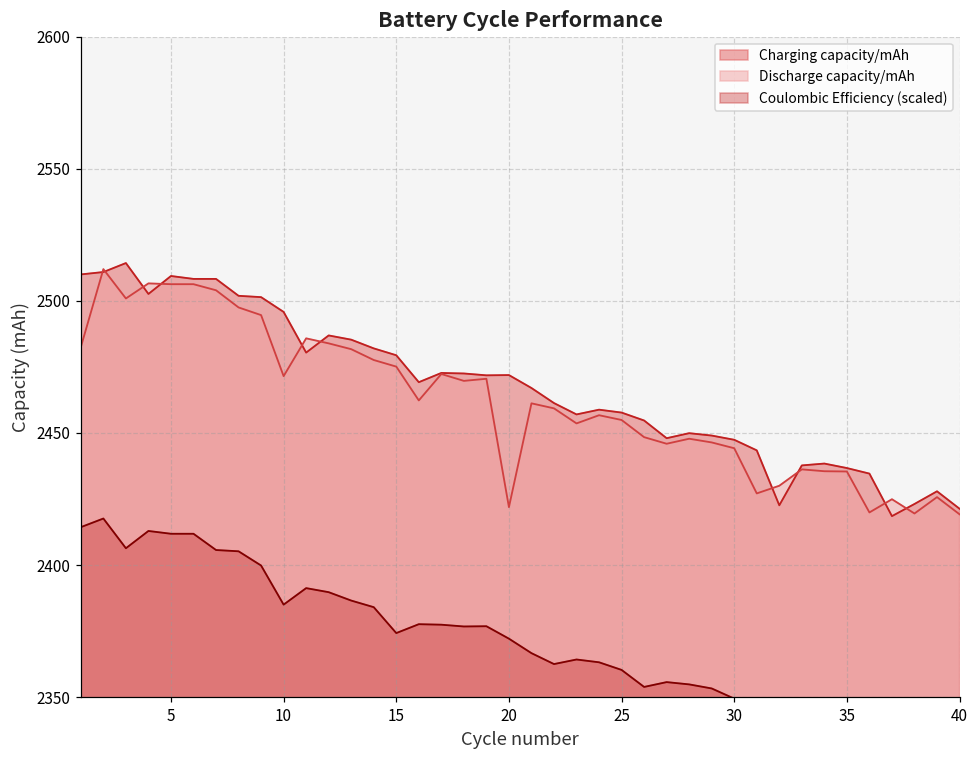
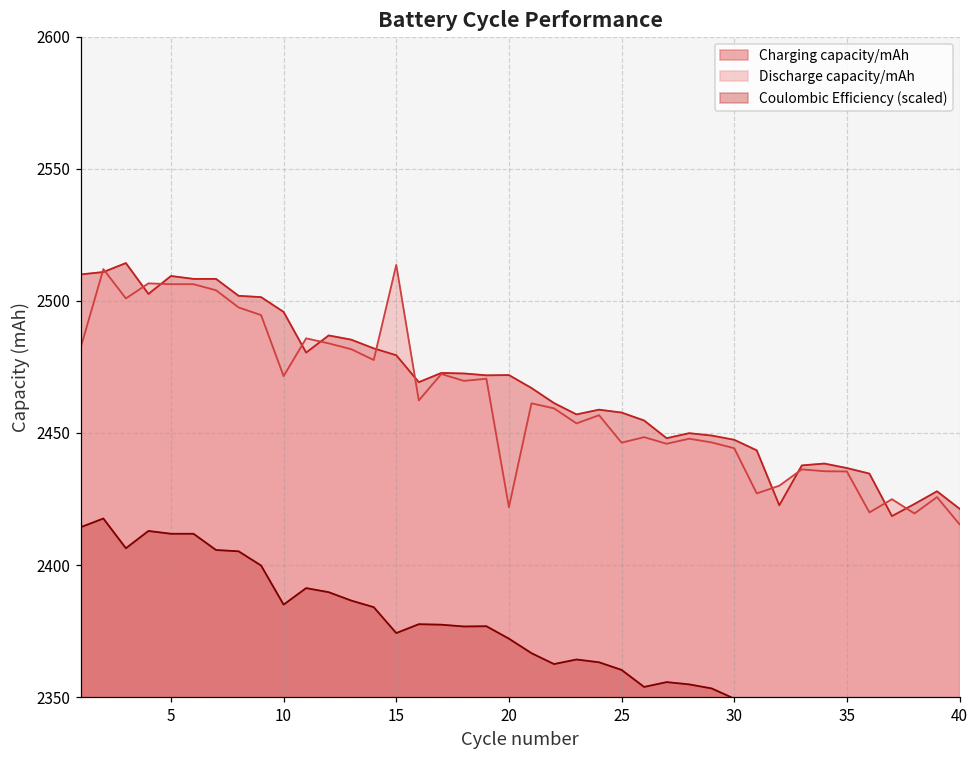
  {
    "Discharge capacity/mAh": {
      "5": 2506,
      "10": 2472,
-     "15": 2475,
+     "15": 2514,
      "20": 2422,
-     "25": 2455,
+     "25": 2446,
      "30": 2444,
      "35": 2435,
-     "40": 2419
+     "40": 2415
    }
  }
